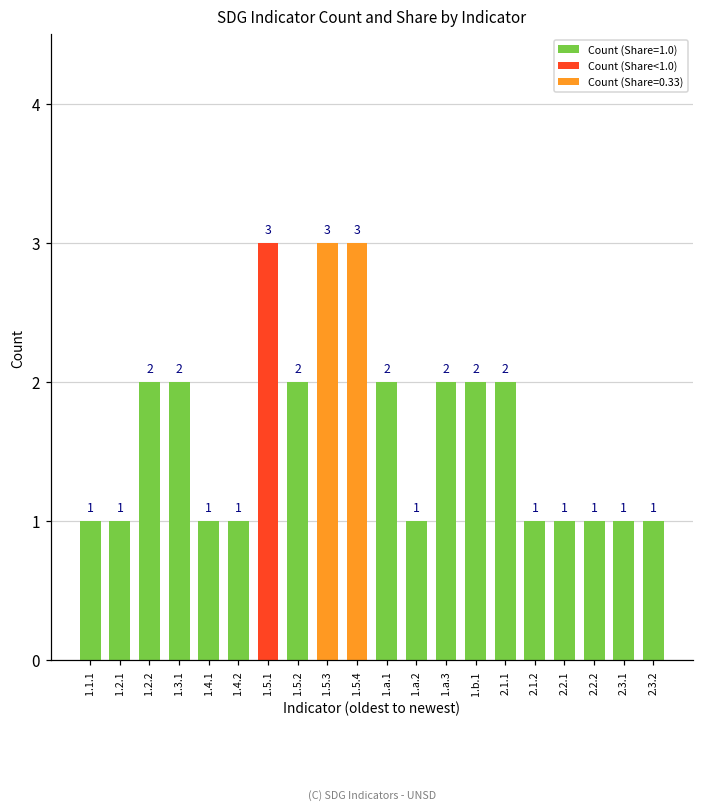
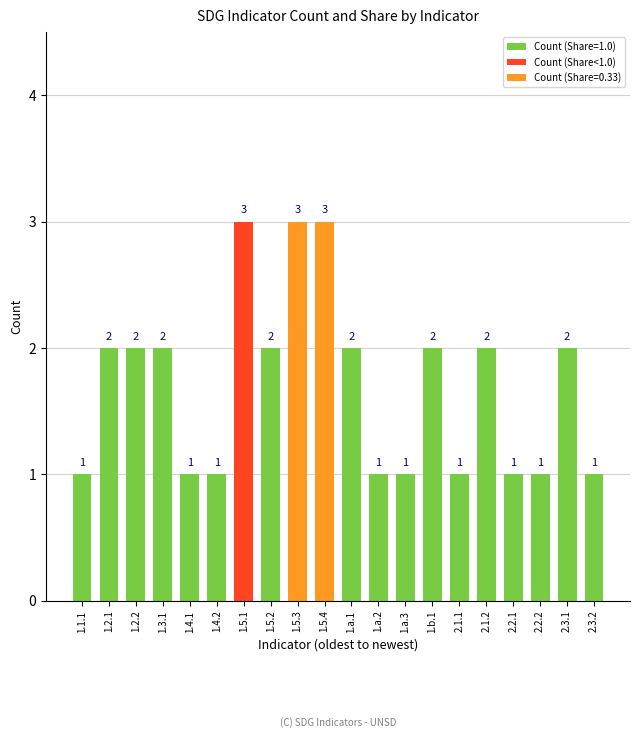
  {
    "1.1.1": 1,
-   "1.2.1": 1,
+   "1.2.1": 2,
    "1.2.2": 2,
    "1.3.1": 2,
    "1.4.1": 1,
    "1.4.2": 1,
    "1.5.1": 3,
    "1.5.2": 2,
    "1.5.3": 3,
    "1.5.4": 3,
    "1.a.1": 2,
    "1.a.2": 1,
-   "1.a.3": 2,
+   "1.a.3": 1,
    "1.b.1": 2,
-   "2.1.1": 2,
-   "2.1.2": 1,
+   "2.1.1": 1,
+   "2.1.2": 2,
    "2.2.1": 1,
    "2.2.2": 1,
-   "2.3.1": 1,
+   "2.3.1": 2,
    "2.3.2": 1
  }
